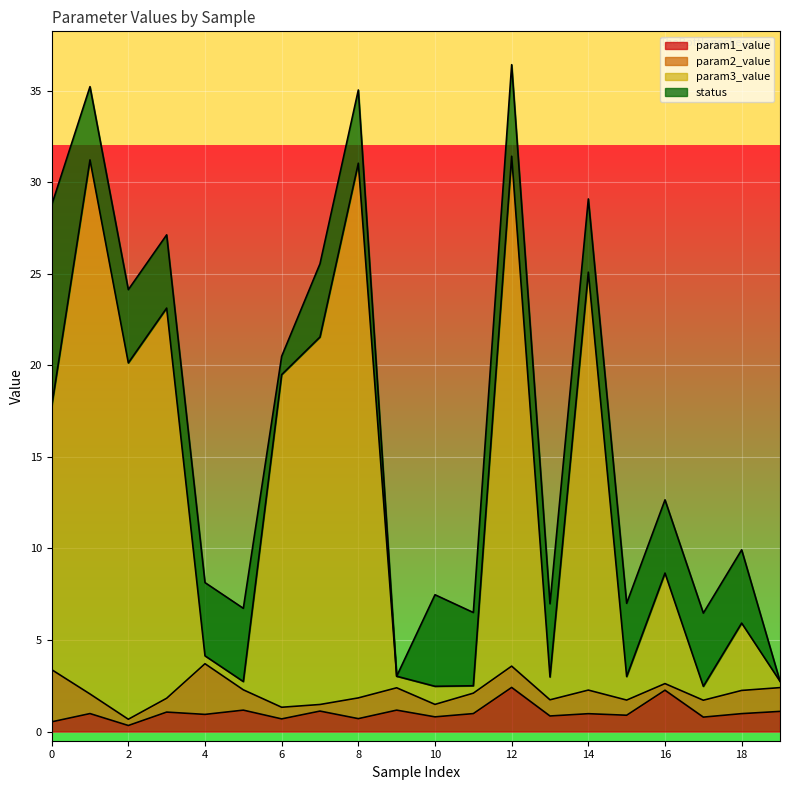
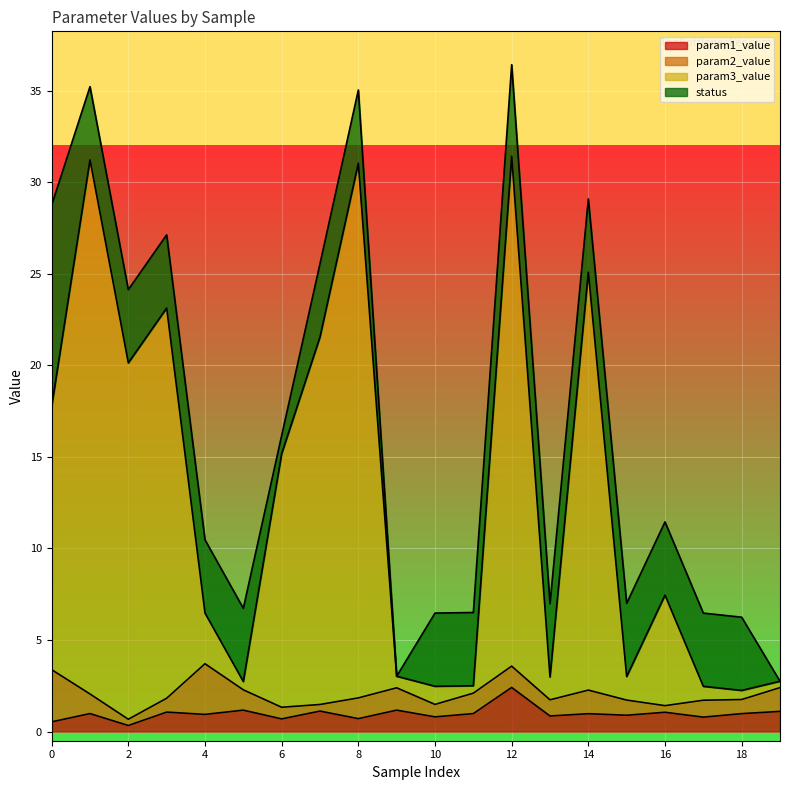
  {
    "param1_value": {
      "0": 0.5,
      "2": 0.3,
      "4": 0.9,
      "6": 0.7,
      "8": 0.7,
      "10": 0.8,
      "12": 2.4,
      "14": 1.0,
-     "16": 2.3,
+     "16": 1.1,
      "18": 1.0
    },
    "param2_value": {
      "0": 2.9,
      "2": 0.3,
      "4": 2.8,
      "6": 0.6,
      "8": 1.1,
      "10": 0.7,
      "12": 1.2,
      "14": 1.3,
      "16": 0.4,
-     "18": 1.3
+     "18": 0.8
    },
    "param3_value": {
      "0": 14.4,
      "2": 19.5,
-     "4": 0.4,
-     "6": 18.2,
+     "4": 2.8,
+     "6": 13.8,
      "8": 29.2,
      "10": 1.0,
      "12": 27.9,
      "14": 22.8,
      "16": 6.0,
-     "18": 3.7
+     "18": 0.5
    },
    "status": {
      "0": 11,
      "2": 4,
      "4": 4,
      "6": 1,
      "8": 4,
-     "10": 5,
+     "10": 4,
      "12": 5,
      "14": 4,
      "16": 4,
      "18": 4
    }
  }
